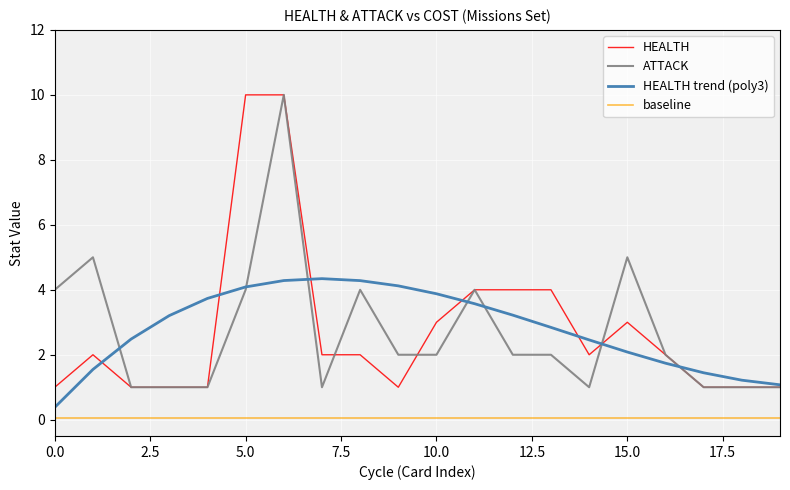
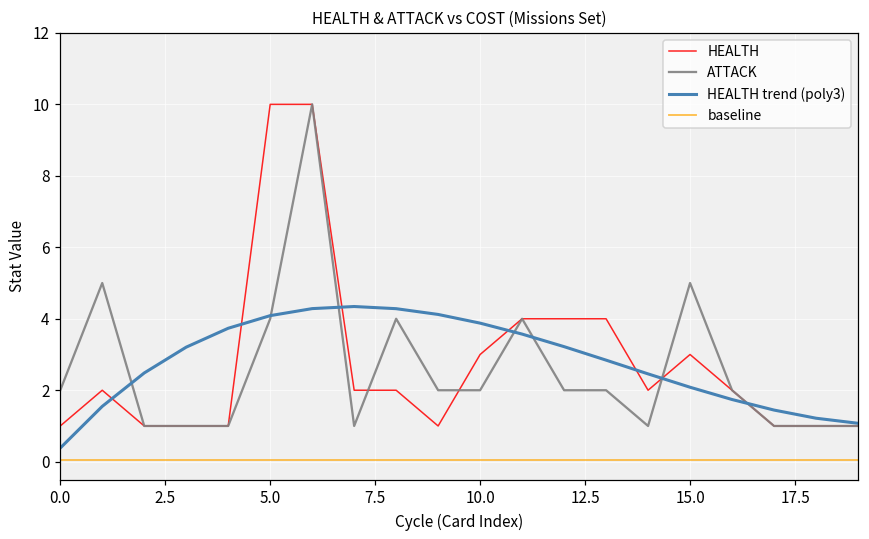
  {
    "HEALTH": {
      "0.0": 1,
      "5.0": 10,
      "10.0": 3,
      "15.0": 3
    },
    "ATTACK": {
-     "0.0": 4,
+     "0.0": 2,
      "5.0": 4,
      "10.0": 2,
      "15.0": 5
    },
    "HEALTH trend (poly3)": {
      "0.0": 0.4,
      "5.0": 4.1,
      "10.0": 3.9,
      "15.0": 2.1
    },
    "baseline": {
      "0.0": 0,
      "5.0": 0,
      "10.0": 0,
      "15.0": 0
    }
  }
